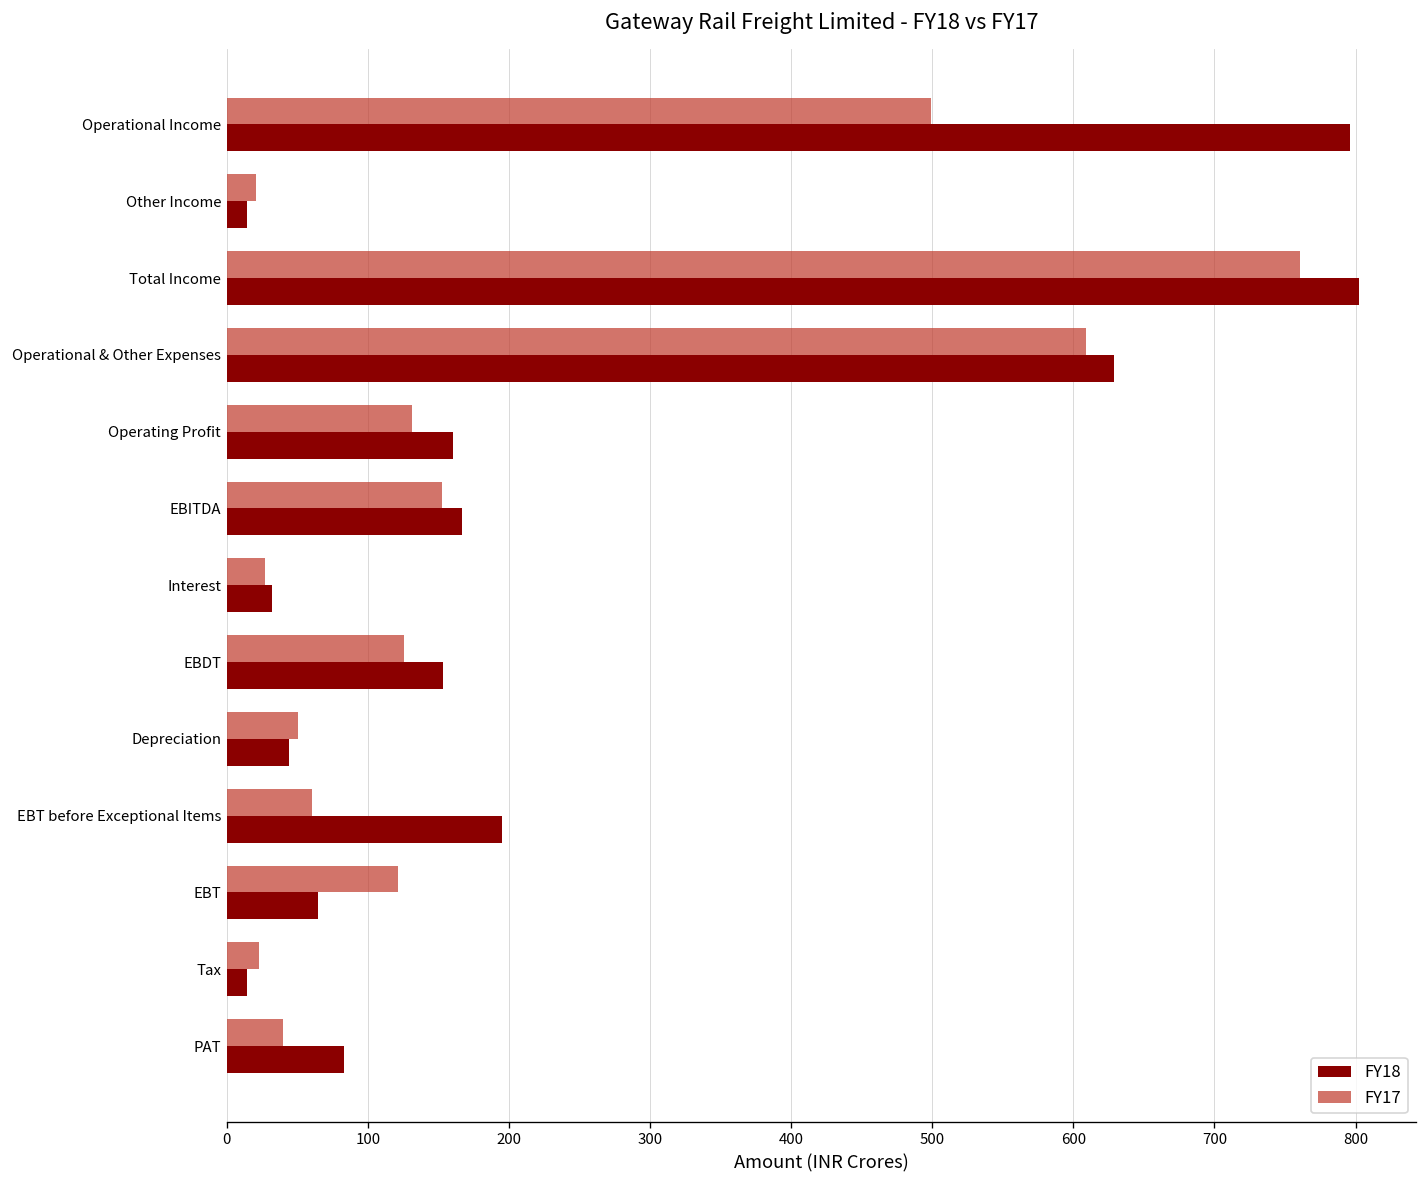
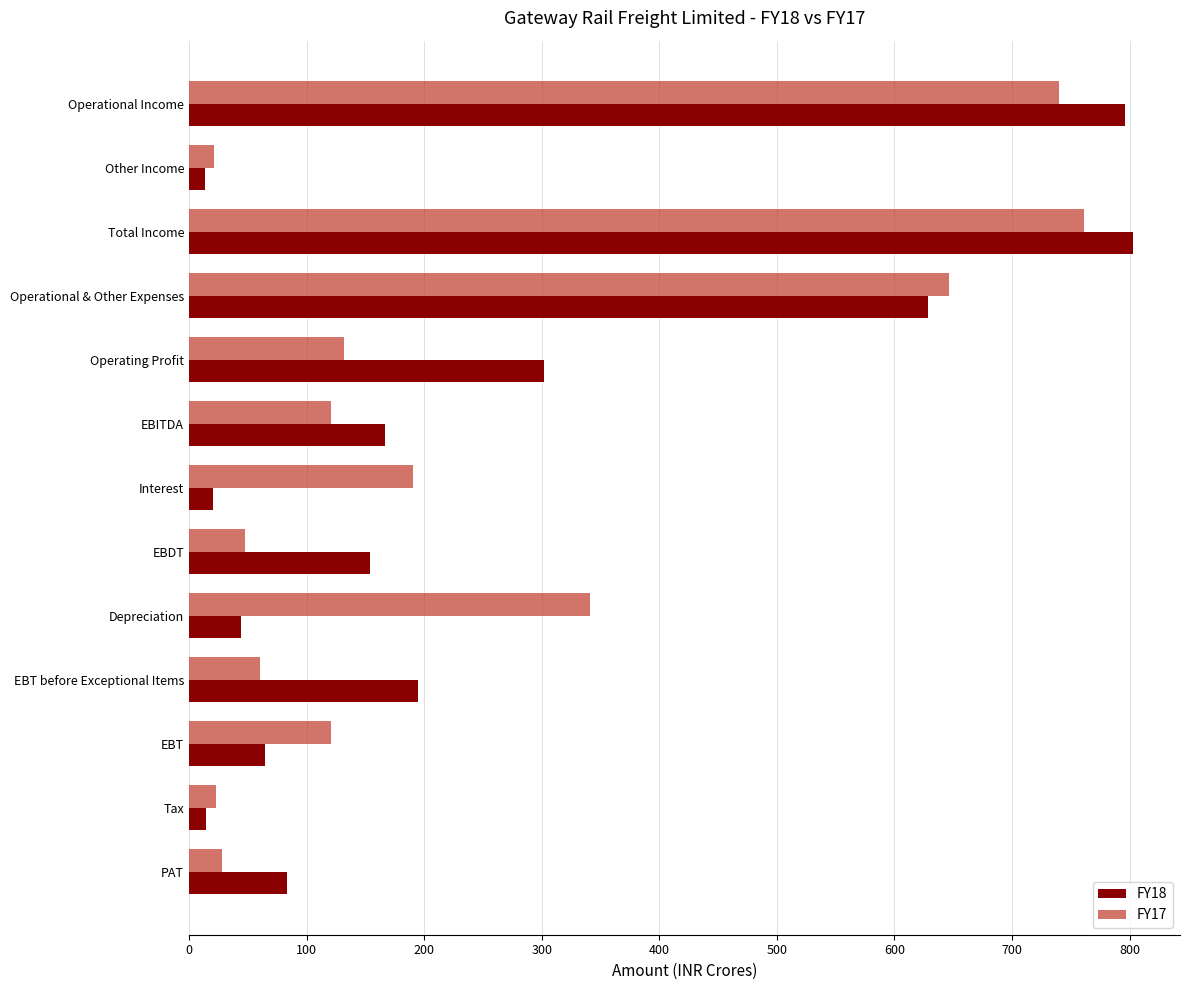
  {
    "FY18": {
      "Operational Income": 796,
      "Other Income": 14,
      "Total Income": 803,
      "Operational & Other Expenses": 629,
-     "Operating Profit": 160,
+     "Operating Profit": 302,
      "EBITDA": 167,
-     "Interest": 32,
+     "Interest": 20,
      "EBDT": 153,
      "Depreciation": 44,
      "EBT before Exceptional Items": 195,
      "EBT": 65,
      "Tax": 14,
      "PAT": 83
    },
    "FY17": {
-     "Operational Income": 499,
+     "Operational Income": 740,
      "Other Income": 21,
      "Total Income": 761,
-     "Operational & Other Expenses": 609,
+     "Operational & Other Expenses": 646,
      "Operating Profit": 131,
-     "EBITDA": 152,
-     "Interest": 27,
-     "EBDT": 125,
-     "Depreciation": 50,
+     "EBITDA": 121,
+     "Interest": 190,
+     "EBDT": 47,
+     "Depreciation": 341,
      "EBT before Exceptional Items": 60,
      "EBT": 121,
      "Tax": 23,
-     "PAT": 40
+     "PAT": 28
    }
  }
